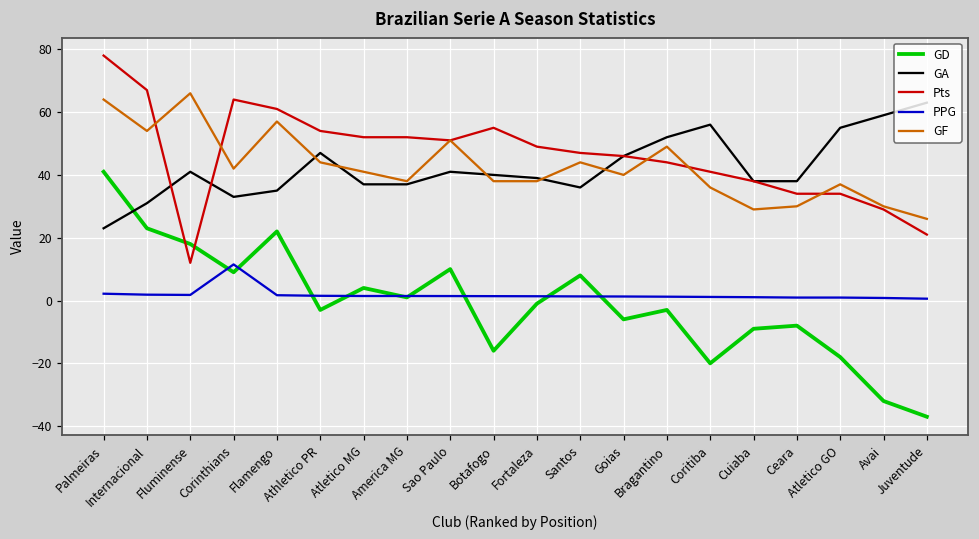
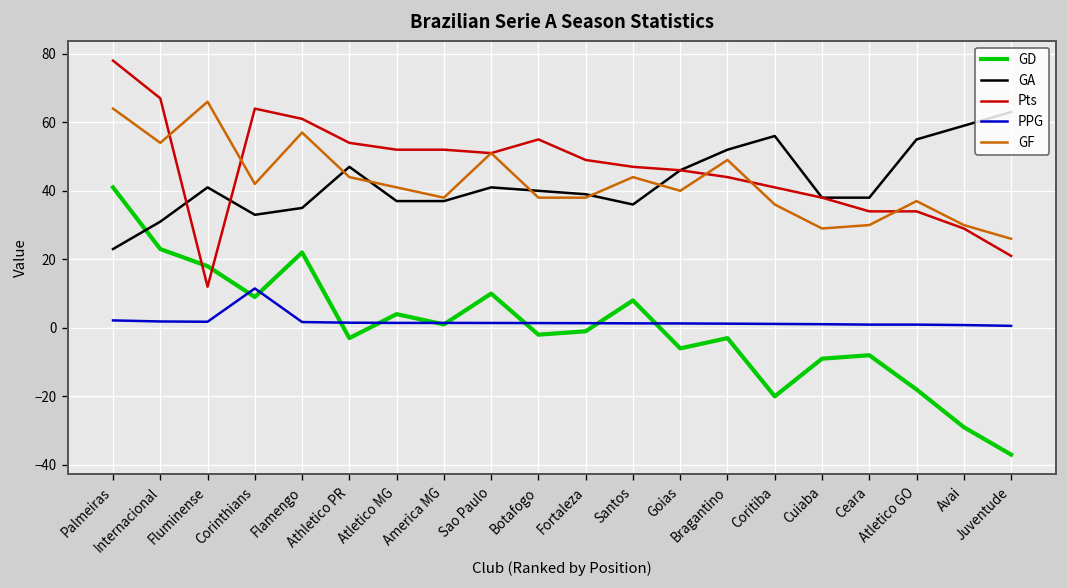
  {
    "GD": {
      "Palmeiras": 41,
      "Internacional": 23,
      "Fluminense": 18,
      "Corinthians": 9,
      "Flamengo": 22,
      "Athletico PR": -3,
      "Atletico MG": 4,
      "Sao Paulo": 10,
-     "Botafogo": -16,
+     "Botafogo": -2,
      "Fortaleza": -1,
      "Santos": 8,
      "Goias": -6,
      "Bragantino": -3,
      "Coritiba": -20,
      "Cuiaba": -9,
      "Ceara": -8,
      "Atletico GO": -18,
-     "Avai": -32,
+     "Avai": -29,
      "Juventude": -37
    },
    "GA": {
      "Palmeiras": 23,
      "Internacional": 31,
      "Fluminense": 41,
      "Corinthians": 33,
      "Flamengo": 35,
      "Athletico PR": 47,
      "Atletico MG": 37,
      "America MG": 37,
      "Sao Paulo": 41,
      "Botafogo": 40,
      "Fortaleza": 39,
      "Santos": 36,
      "Bragantino": 52,
      "Coritiba": 56,
      "Ceara": 38,
      "Atletico GO": 55,
      "Avai": 59
    },
    "Pts": {
      "Palmeiras": 78,
      "Internacional": 67,
      "Fluminense": 12,
      "Corinthians": 64,
      "Flamengo": 61,
      "Athletico PR": 54,
      "Atletico MG": 52,
      "America MG": 52,
      "Botafogo": 55,
      "Fortaleza": 49,
      "Santos": 47,
      "Bragantino": 44,
      "Coritiba": 41,
      "Ceara": 34,
      "Atletico GO": 34,
      "Avai": 29,
      "Juventude": 21
    },
    "PPG": {
      "Palmeiras": 2,
      "Internacional": 2,
      "Fluminense": 2,
      "Corinthians": 12,
      "Flamengo": 2,
      "Athletico PR": 2,
      "Atletico MG": 1,
      "Sao Paulo": 1,
      "Botafogo": 1,
      "Fortaleza": 1,
      "Santos": 1,
      "Goias": 1,
      "Bragantino": 1,
      "Coritiba": 1,
      "Cuiaba": 1,
      "Ceara": 1,
      "Atletico GO": 1,
      "Avai": 1,
      "Juventude": 1
    },
    "GF": {
      "Palmeiras": 64,
      "Internacional": 54,
      "Fluminense": 66,
      "Corinthians": 42,
      "Flamengo": 57,
      "Athletico PR": 44,
      "Atletico MG": 41,
      "America MG": 38,
      "Botafogo": 38,
      "Fortaleza": 38,
      "Santos": 44,
      "Goias": 40,
      "Bragantino": 49,
      "Coritiba": 36,
      "Cuiaba": 29,
      "Ceara": 30,
      "Atletico GO": 37,
      "Avai": 30,
      "Juventude": 26
    }
  }
